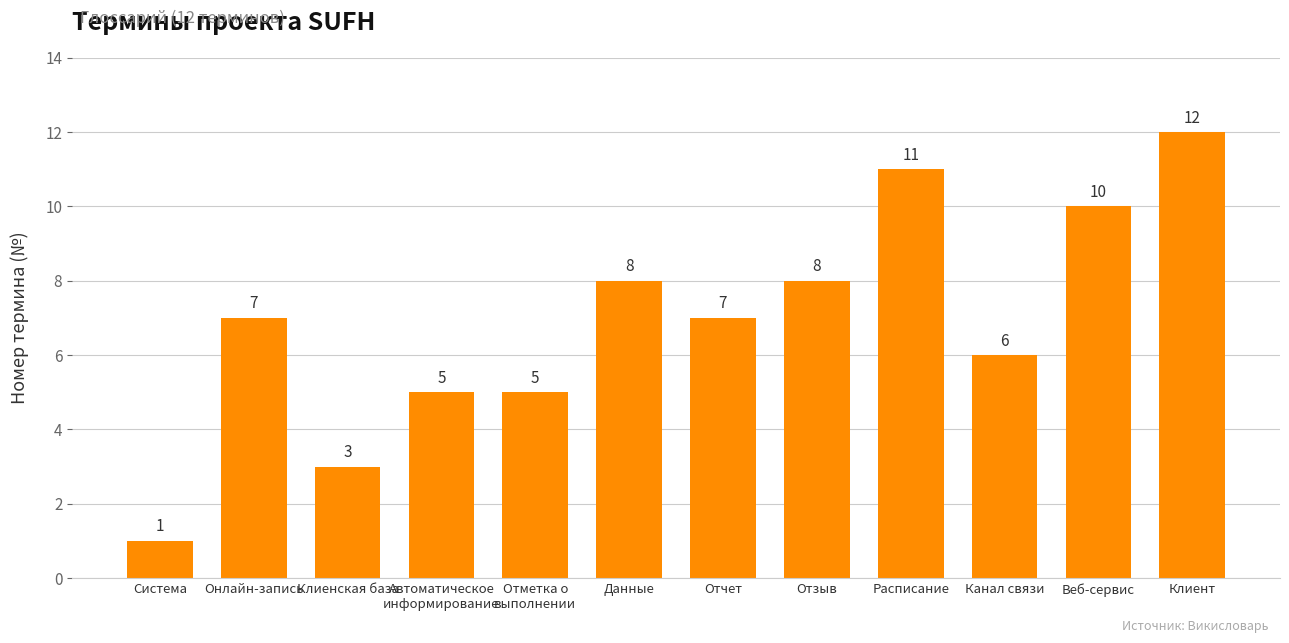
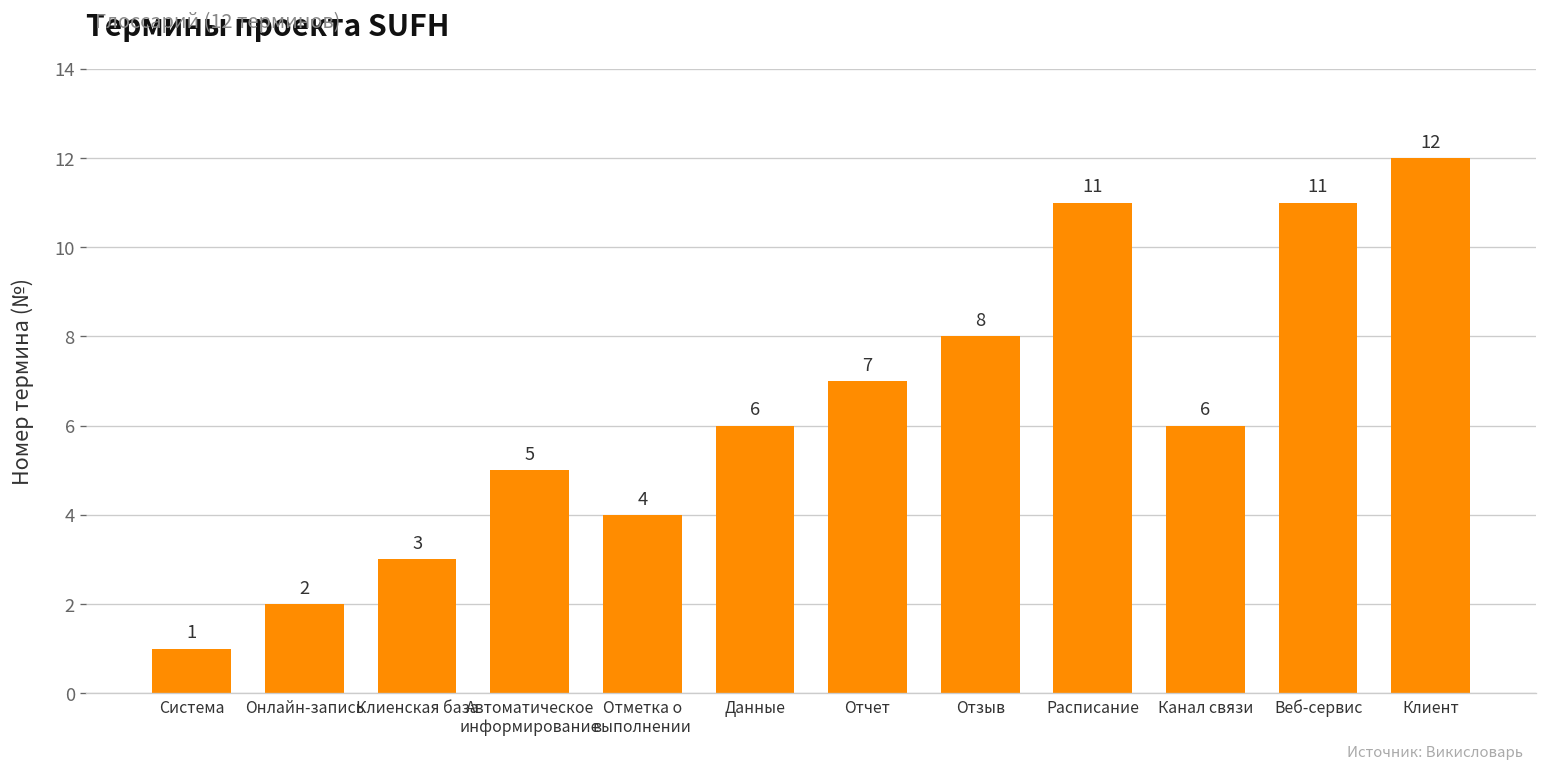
  {
    "Система": 1,
-   "Онлайн-запись": 7,
+   "Онлайн-запись": 2,
    "Автоматическое информирование": 5,
-   "Отметка о выполнении": 5,
-   "Данные": 8,
+   "Отметка о выполнении": 4,
+   "Данные": 6,
    "Отчет": 7,
    "Отзыв": 8,
    "Расписание": 11,
    "Канал связи": 6,
-   "Веб-сервис": 10,
+   "Веб-сервис": 11,
    "Клиент": 12
  }
